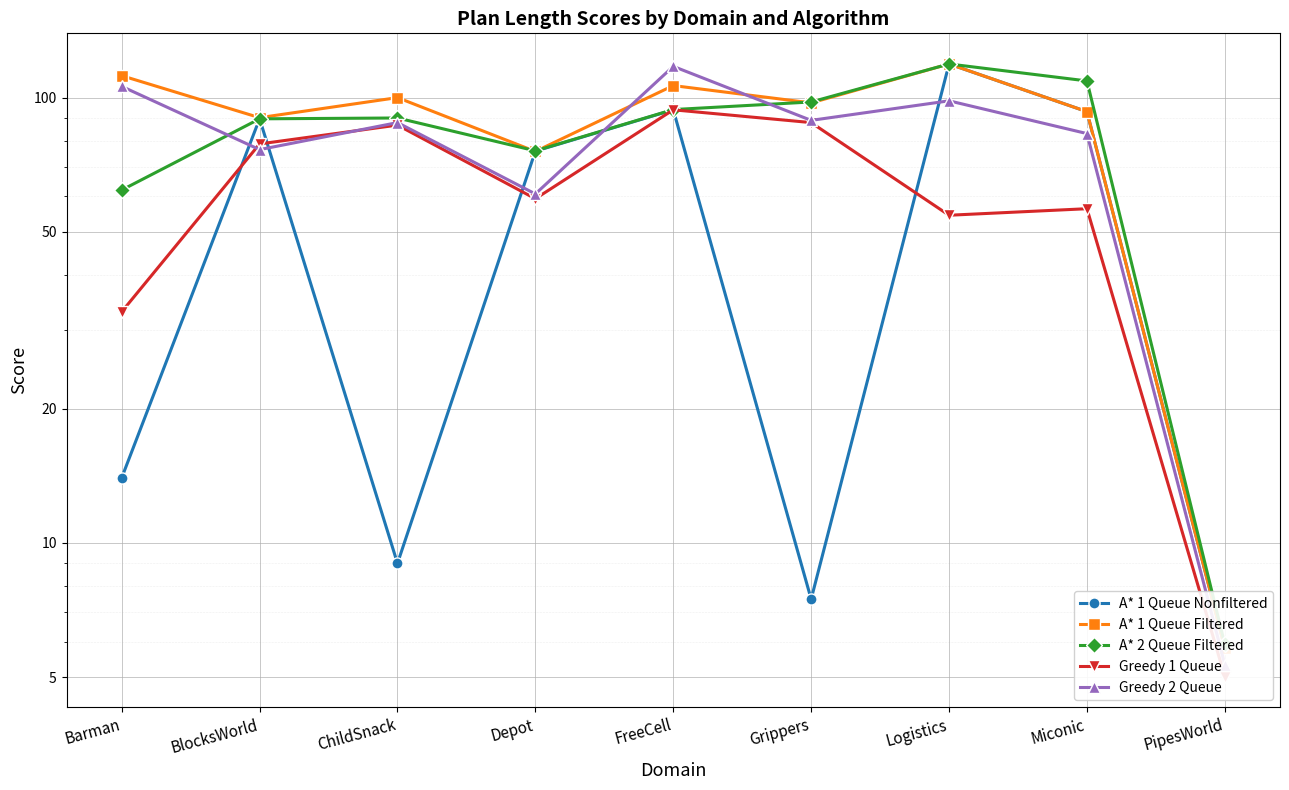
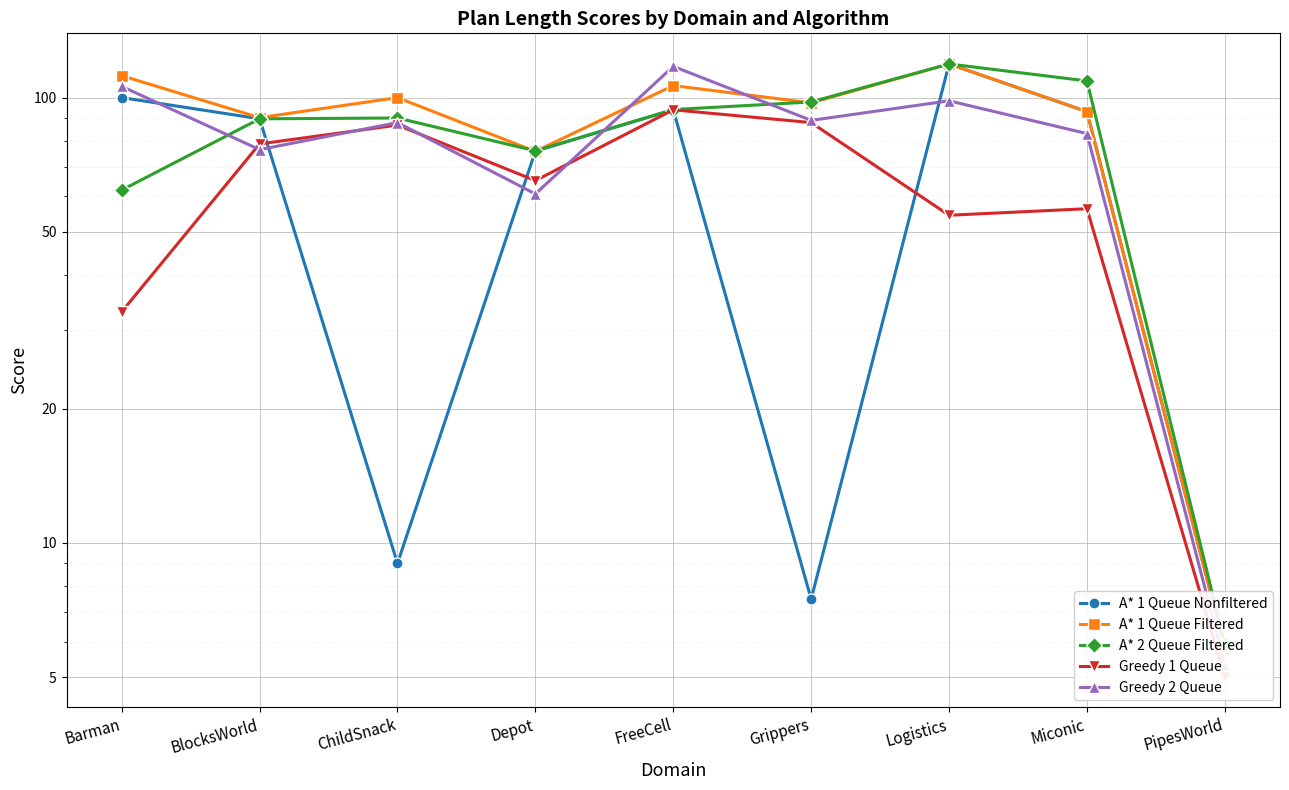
  {
    "A* 1 Queue Nonfiltered": {
-     "Barman": 14,
+     "Barman": 100,
      "ChildSnack": 9,
      "Grippers": 7.5
    },
    "A* 1 Queue Filtered": {
      "Barman": 112,
      "ChildSnack": 100,
      "FreeCell": 106
    },
    "A* 2 Queue Filtered": {
      "Barman": 62,
      "ChildSnack": 90,
      "Miconic": 109
    },
    "Greedy 1 Queue": {
      "Barman": 33,
      "BlocksWorld": 79,
-     "Depot": 59,
+     "Depot": 65,
      "Logistics": 54,
      "Miconic": 56
    },
    "Greedy 2 Queue": {
      "Barman": 106,
      "BlocksWorld": 76,
      "Depot": 61,
      "FreeCell": 118,
      "Logistics": 98,
      "Miconic": 83
    }
  }
